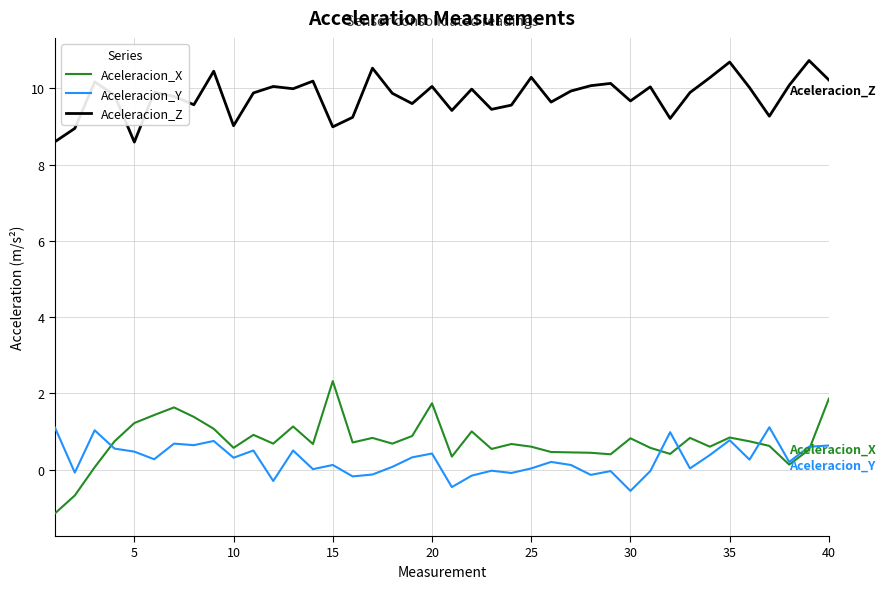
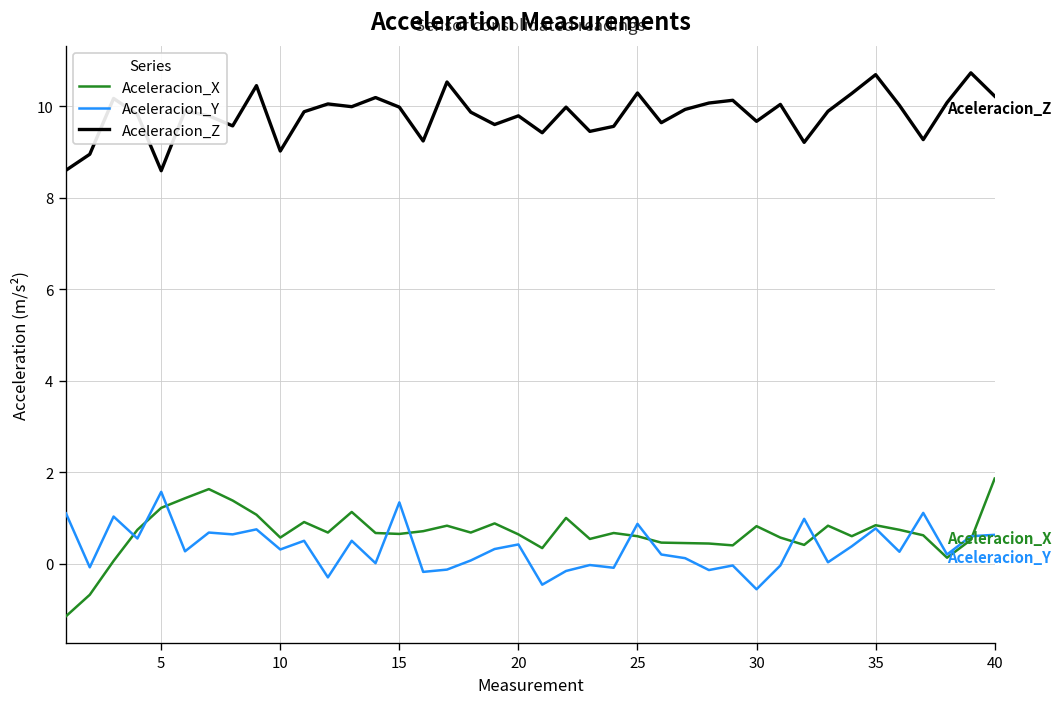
  {
    "Aceleracion_X": {
      "5": 1.2,
      "10": 0.6,
-     "15": 2.3,
-     "20": 1.7,
+     "15": 0.7,
+     "20": 0.6,
      "25": 0.6,
      "30": 0.8,
      "35": 0.8,
      "40": 1.9
    },
    "Aceleracion_Y": {
-     "5": 0.5,
+     "5": 1.6,
      "10": 0.3,
-     "15": 0.1,
+     "15": 1.3,
      "20": 0.4,
-     "25": 0.0,
+     "25": 0.9,
      "30": -0.6,
      "35": 0.8,
      "40": 0.6
    },
    "Aceleracion_Z": {
      "5": 8.6,
      "10": 9.0,
-     "15": 9.0,
-     "20": 10.1,
+     "15": 10.0,
+     "20": 9.8,
      "25": 10.3,
      "30": 9.7,
      "35": 10.7,
      "40": 10.2
    }
  }
